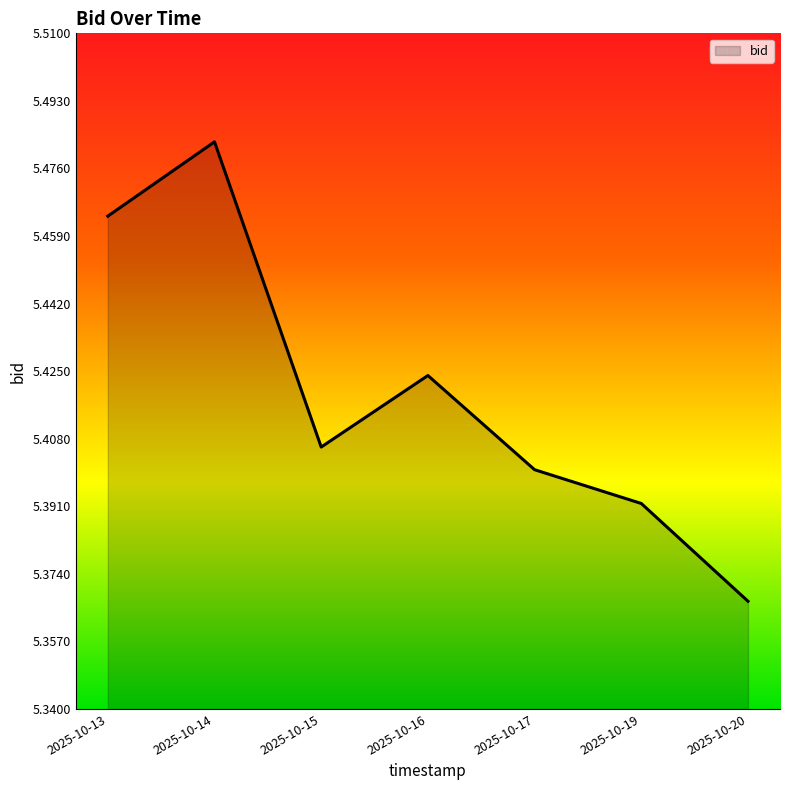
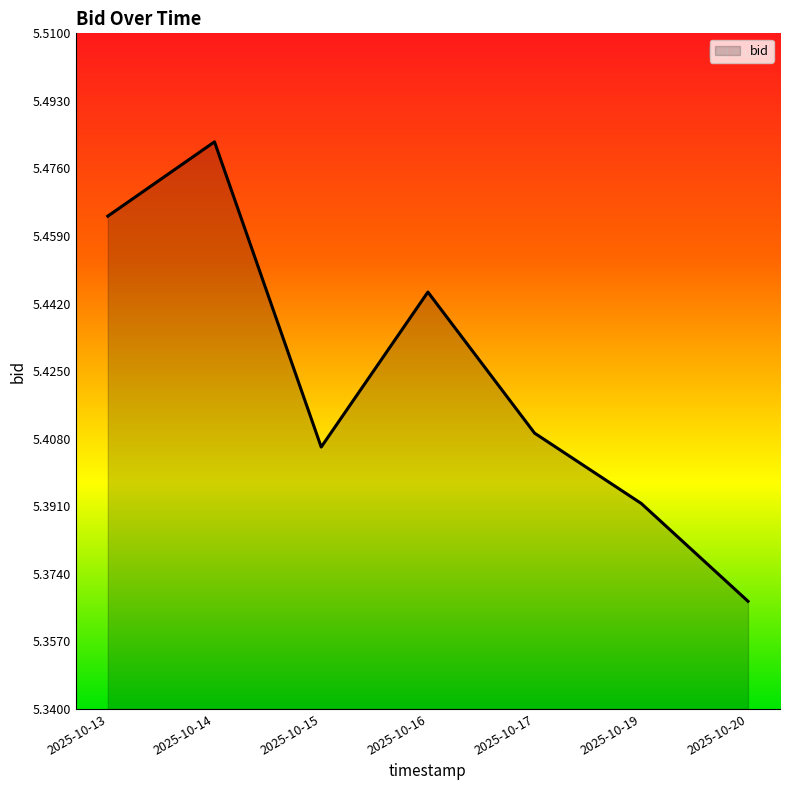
  {
    "2025-10-13": 5.464,
    "2025-10-14": 5.483,
    "2025-10-15": 5.406,
-   "2025-10-16": 5.424,
-   "2025-10-17": 5.400,
+   "2025-10-16": 5.445,
+   "2025-10-17": 5.409,
    "2025-10-19": 5.392,
    "2025-10-20": 5.367
  }
